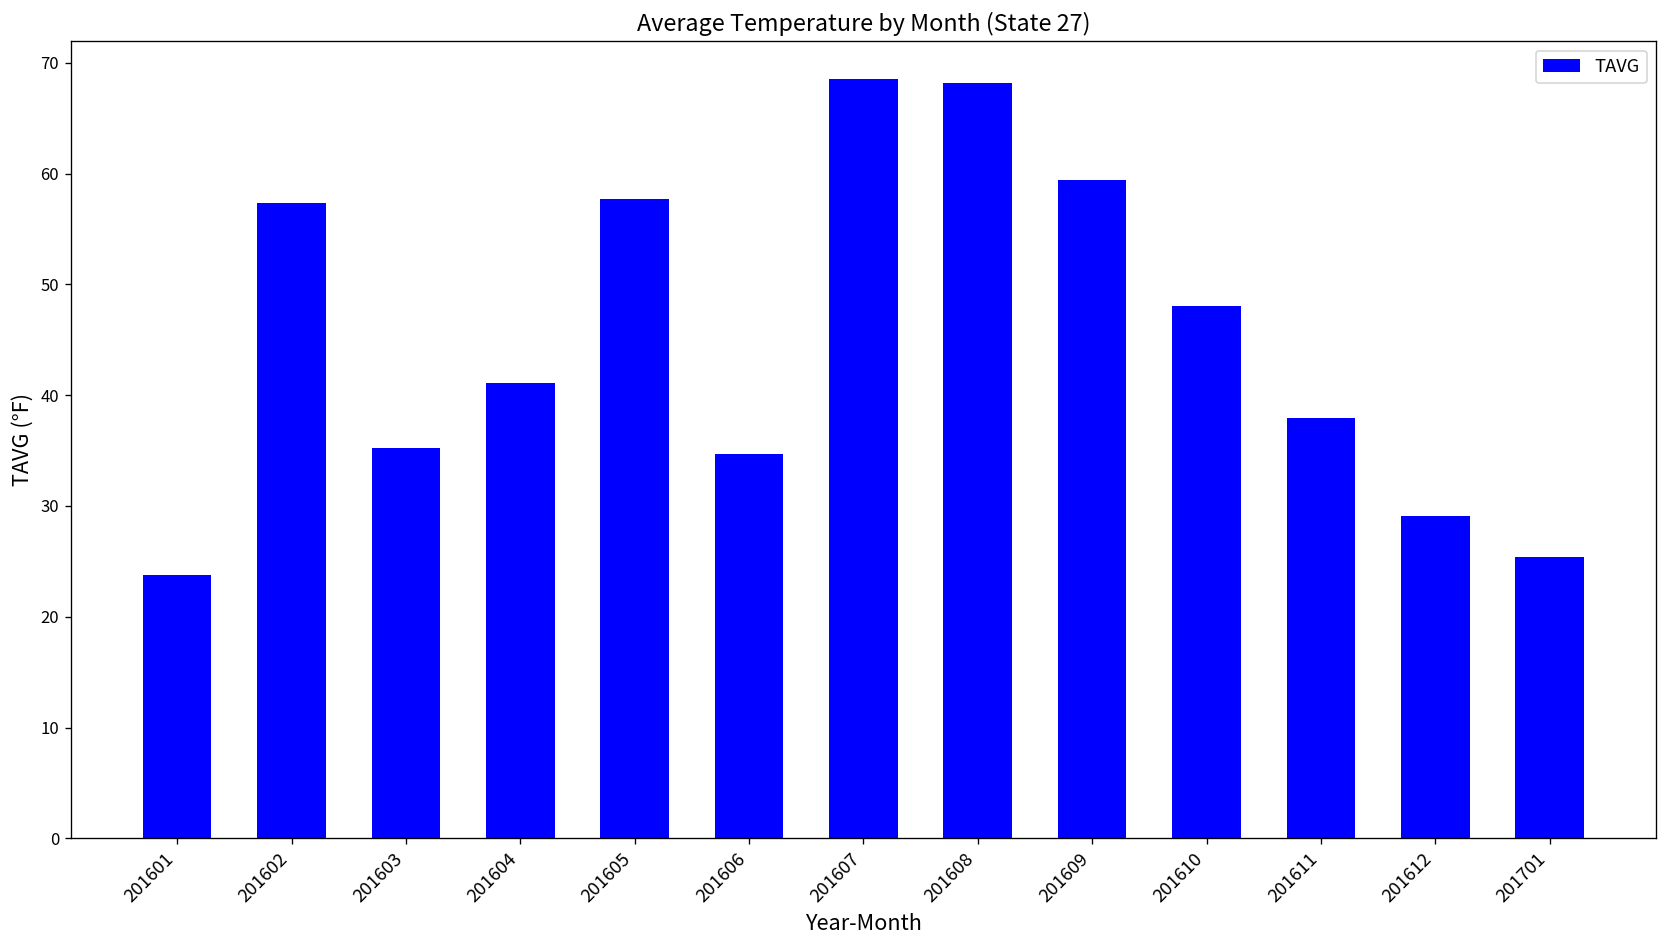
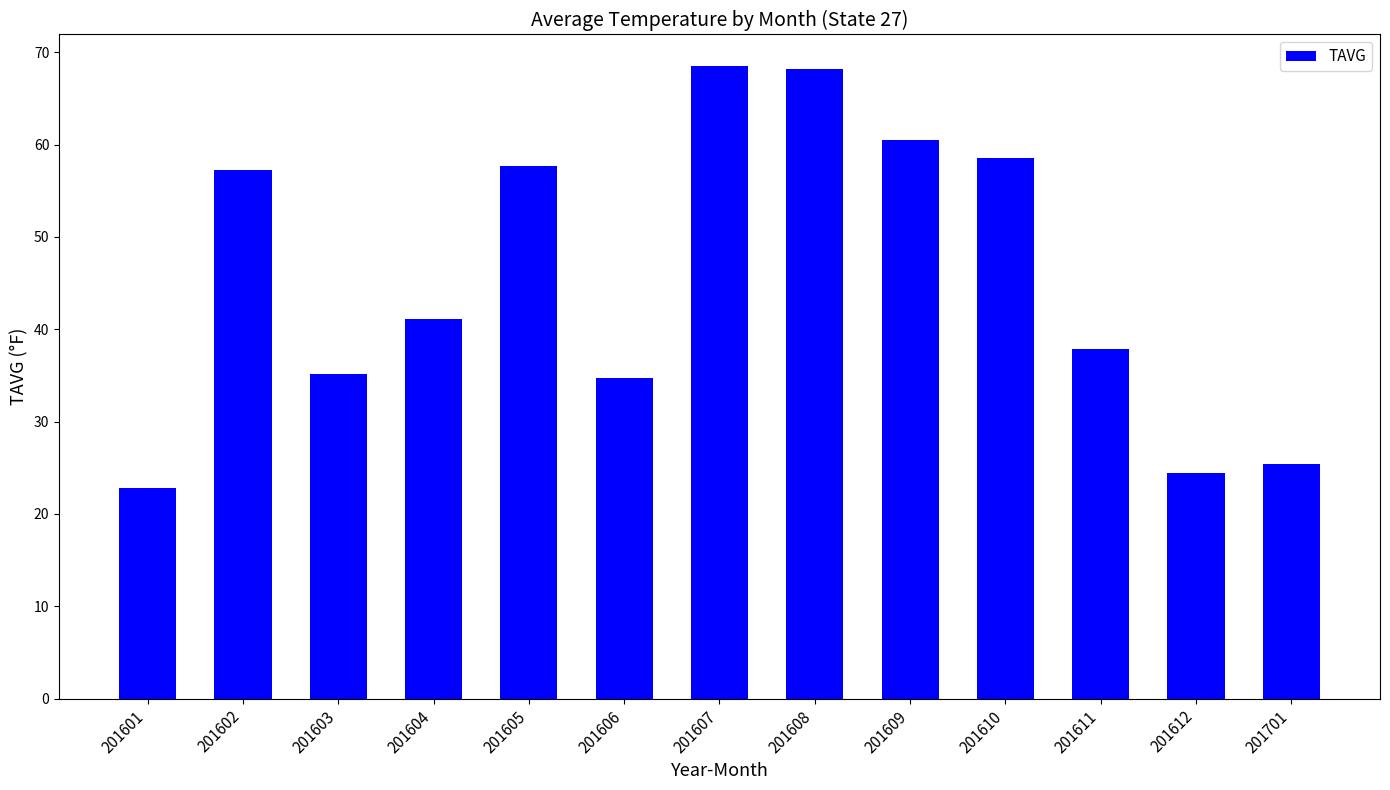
  {
-   "201601": 24,
+   "201601": 23,
    "201602": 57,
    "201603": 35,
    "201604": 41,
    "201605": 58,
    "201606": 35,
    "201607": 69,
    "201608": 68,
-   "201609": 59,
-   "201610": 48,
+   "201609": 61,
+   "201610": 59,
    "201611": 38,
-   "201612": 29,
+   "201612": 24,
    "201701": 25
  }
